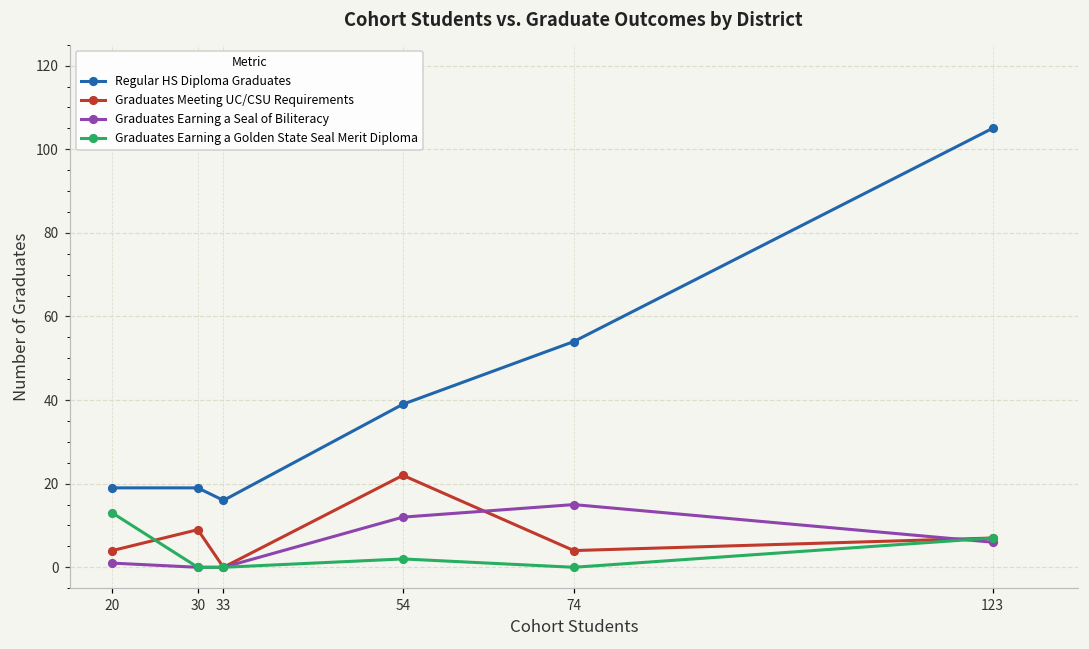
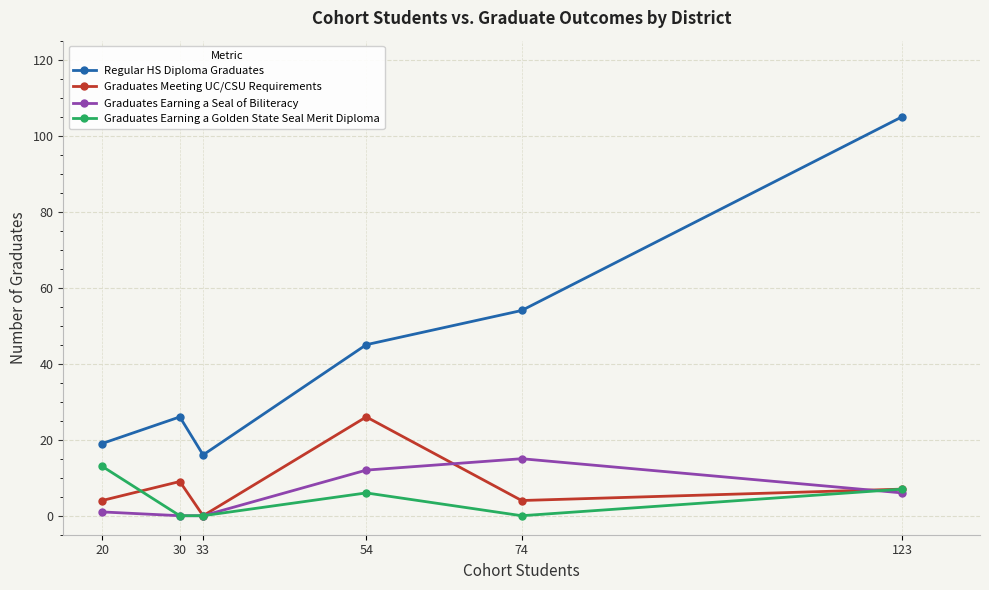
  {
    "Regular HS Diploma Graduates": {
      "20": 19,
-     "30": 19,
+     "30": 26,
      "33": 16,
-     "54": 39,
+     "54": 45,
      "74": 54,
      "123": 105
    },
    "Graduates Meeting UC/CSU Requirements": {
      "20": 4,
      "30": 9,
-     "54": 22,
+     "54": 26,
      "74": 4
    },
    "Graduates Earning a Seal of Biliteracy": {
      "20": 1,
      "54": 12,
      "74": 15,
      "123": 6
    },
    "Graduates Earning a Golden State Seal Merit Diploma": {
      "20": 13,
-     "54": 2,
+     "54": 6,
      "74": 0
    }
  }
